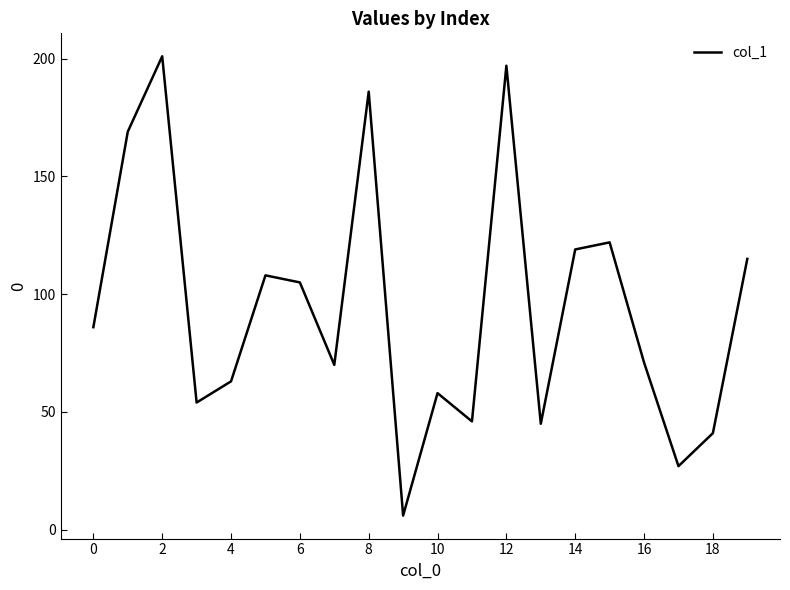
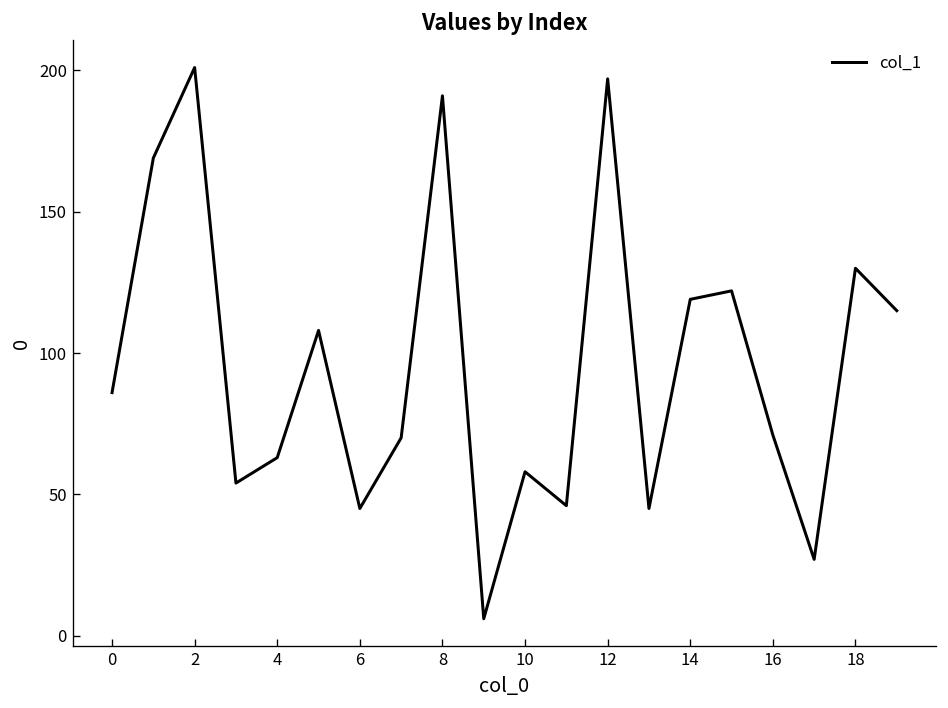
  {
    "0": 86,
    "2": 201,
    "4": 63,
-   "6": 105,
-   "8": 186,
+   "6": 45,
+   "8": 191,
    "10": 58,
    "12": 197,
    "14": 119,
    "16": 71,
-   "18": 41
+   "18": 130
  }
